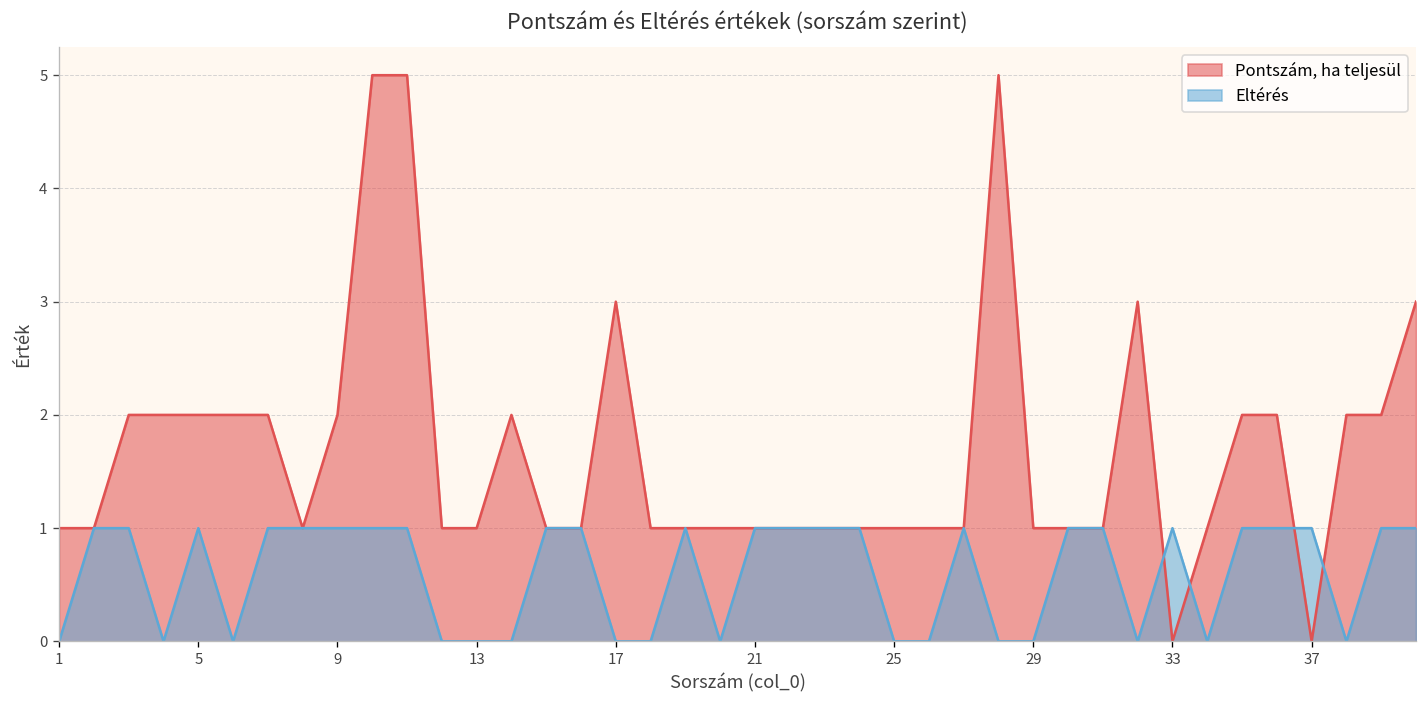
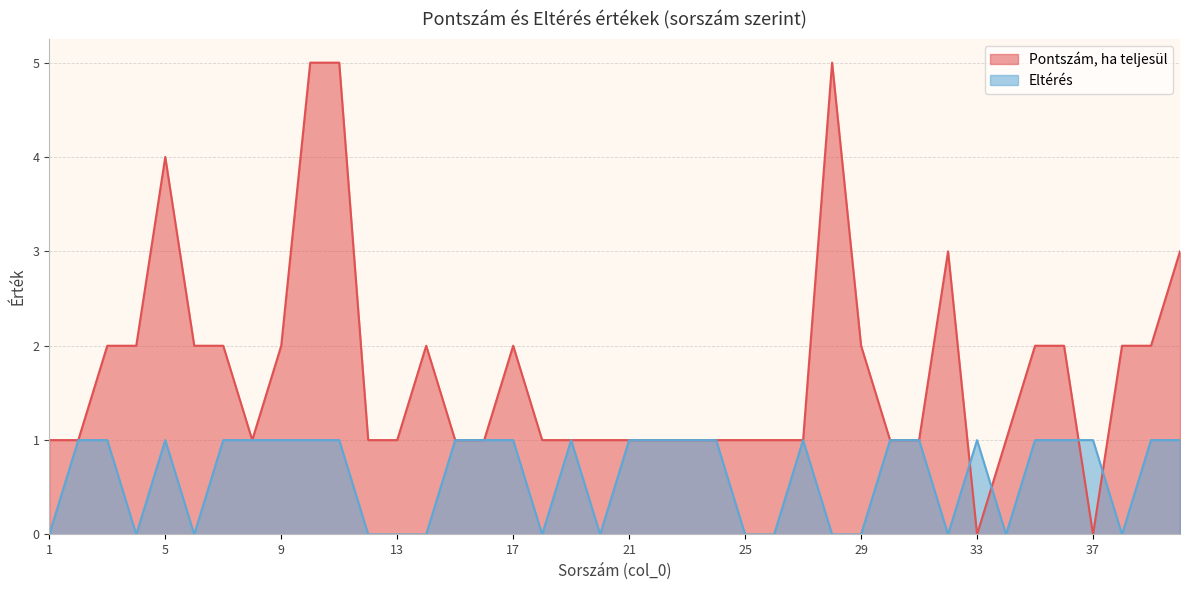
  {
    "Pontszám, ha teljesül": {
      "1": 1,
-     "5": 2,
+     "5": 4,
      "9": 2,
      "13": 1,
-     "17": 3,
+     "17": 2,
      "25": 1,
-     "29": 1,
+     "29": 2,
      "33": 0,
      "37": 0
    },
    "Eltérés": {
      "1": 0,
      "5": 1,
      "9": 1,
      "13": 0,
-     "17": 0,
+     "17": 1,
      "25": 0,
      "29": 0,
      "33": 1,
      "37": 1
    }
  }
